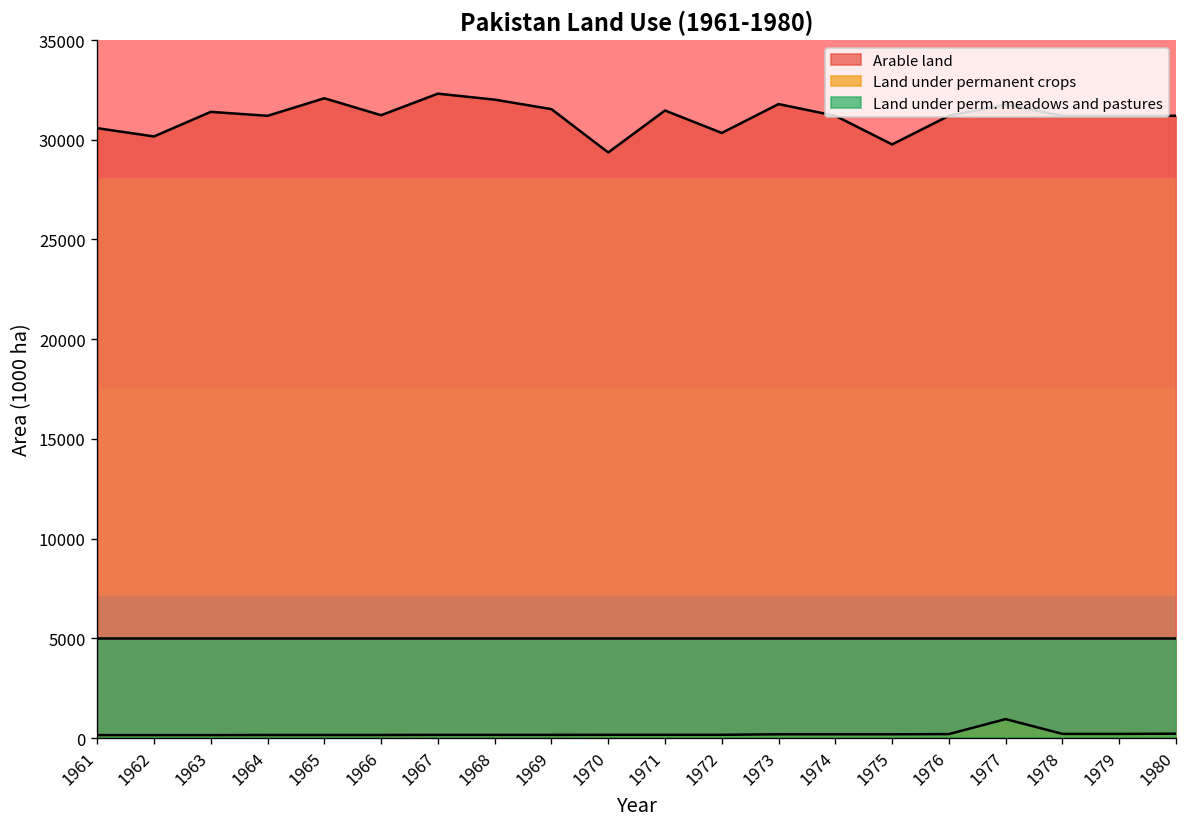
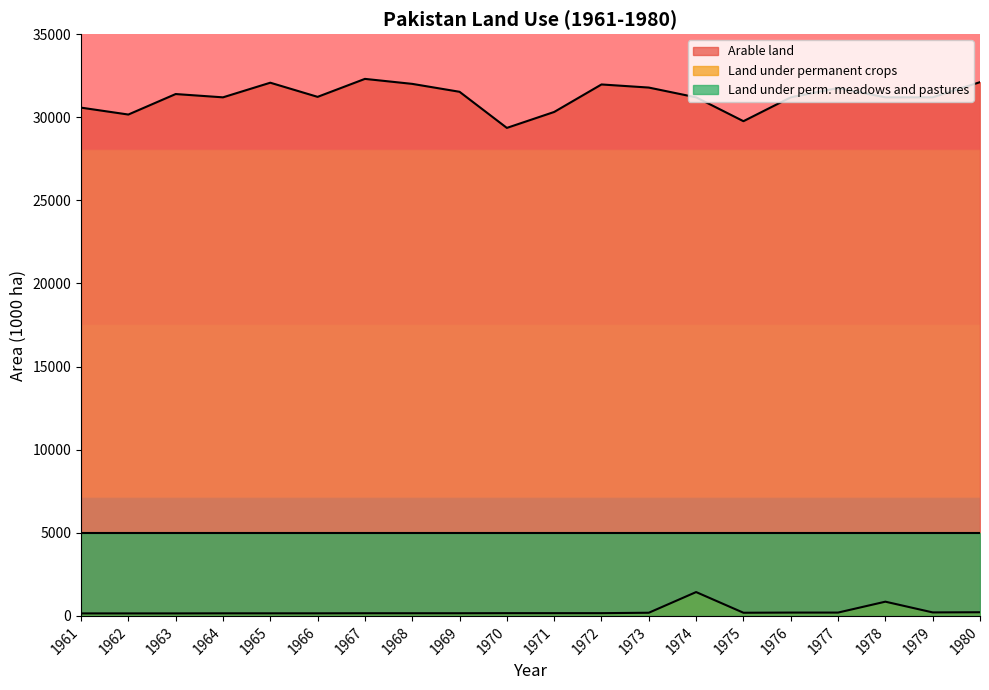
  {
    "Arable land": {
      "1961": 30600,
      "1962": 30200,
      "1963": 31400,
      "1964": 31200,
      "1965": 32100,
      "1966": 31200,
      "1967": 32300,
      "1968": 32000,
      "1969": 31500,
      "1970": 29400,
-     "1971": 31500,
-     "1972": 30300,
+     "1971": 30300,
+     "1972": 32000,
      "1973": 31800,
      "1975": 29800,
-     "1980": 31200
+     "1980": 32100
    },
    "Land under permanent crops": {
      "1961": 200,
      "1962": 200,
      "1963": 200,
      "1964": 200,
      "1965": 200,
      "1966": 200,
      "1967": 200,
      "1968": 200,
      "1969": 200,
      "1970": 200,
      "1971": 200,
      "1972": 200,
      "1973": 200,
-     "1974": 200,
+     "1974": 1400,
      "1975": 200,
      "1976": 200,
-     "1977": 1000,
-     "1978": 200,
+     "1977": 200,
+     "1978": 900,
      "1979": 200,
      "1980": 200
    },
    "Land under perm. meadows and pastures": {
      "1961": 5000,
      "1962": 5000,
      "1963": 5000,
      "1964": 5000,
      "1965": 5000,
      "1966": 5000,
      "1967": 5000,
      "1968": 5000,
      "1969": 5000,
      "1970": 5000,
      "1971": 5000,
      "1972": 5000,
      "1973": 5000,
      "1974": 5000,
      "1975": 5000,
      "1976": 5000,
      "1977": 5000,
      "1978": 5000,
      "1979": 5000,
      "1980": 5000
    }
  }
